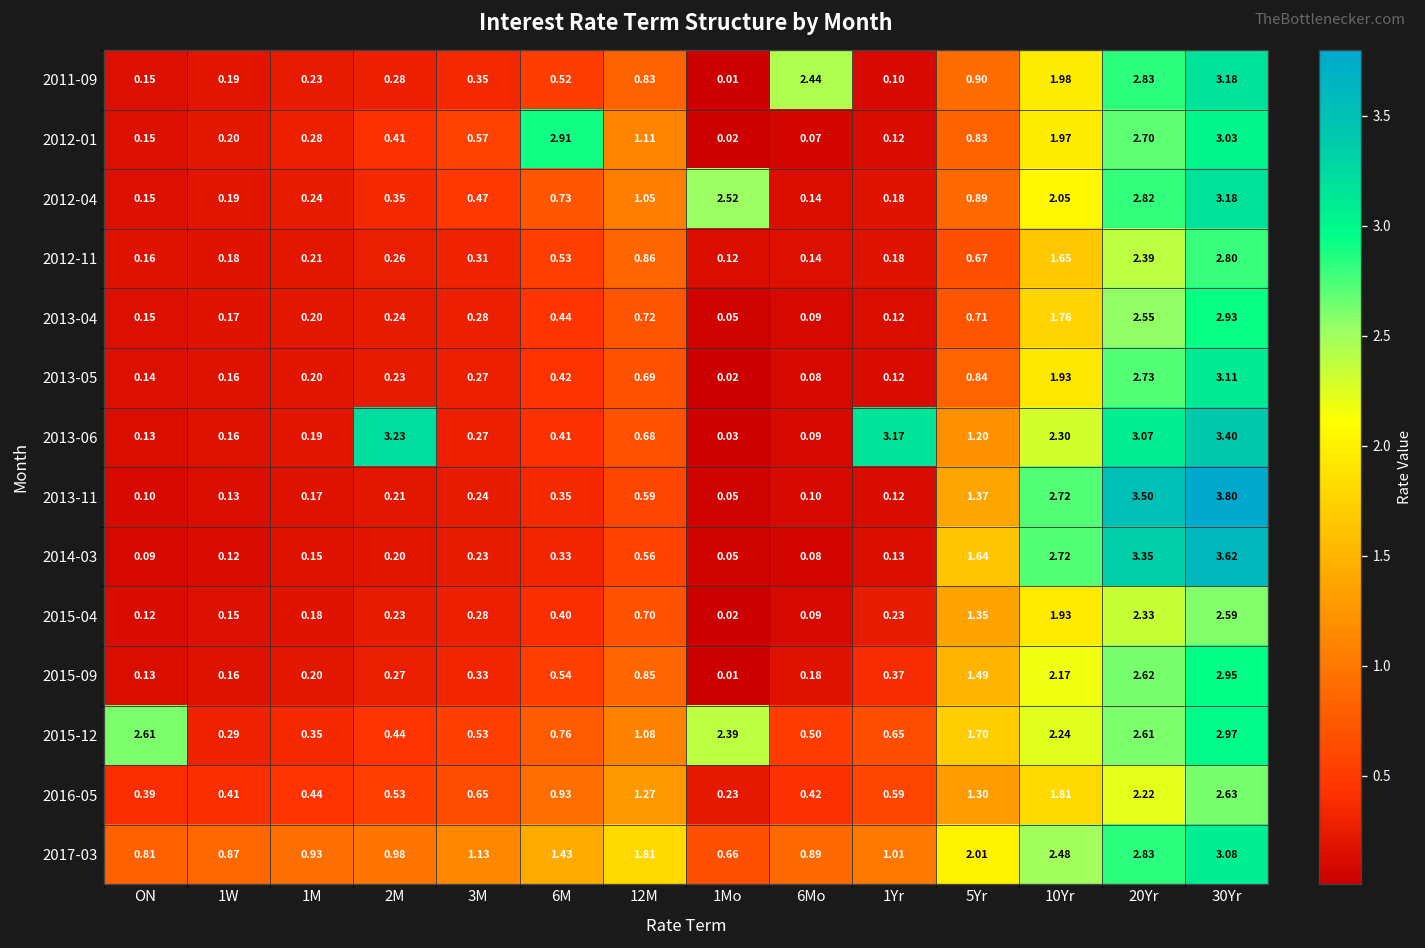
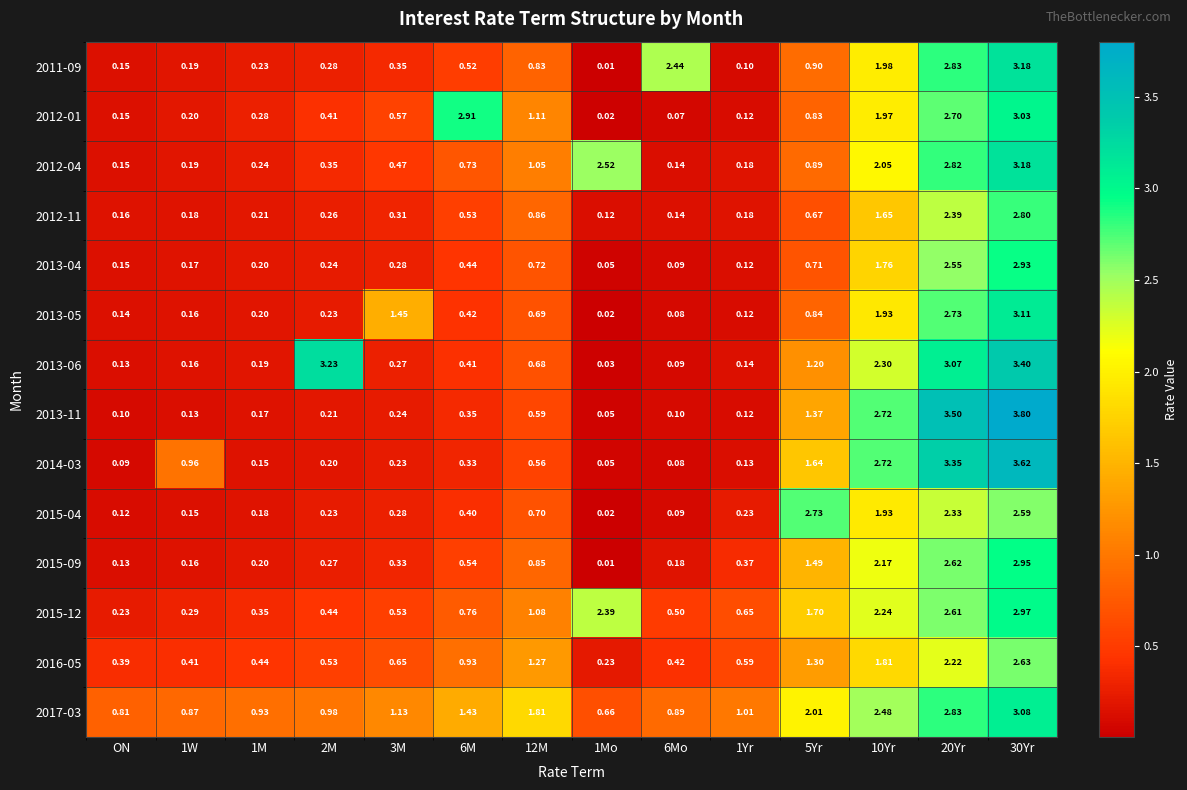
  {
    "2011-09": {
      "ON": 0.15,
      "1W": 0.19,
      "1M": 0.23,
      "2M": 0.28,
      "3M": 0.35,
      "6M": 0.52,
      "12M": 0.83,
      "1Mo": 0.01,
      "6Mo": 2.44,
      "1Yr": 0.10,
      "5Yr": 0.90,
      "10Yr": 1.98,
      "20Yr": 2.83,
      "30Yr": 3.18
    },
    "2012-01": {
      "ON": 0.15,
      "1W": 0.20,
      "1M": 0.28,
      "2M": 0.41,
      "3M": 0.57,
      "6M": 2.91,
      "12M": 1.11,
      "1Mo": 0.02,
      "6Mo": 0.07,
      "1Yr": 0.12,
      "5Yr": 0.83,
      "10Yr": 1.97,
      "20Yr": 2.70,
      "30Yr": 3.03
    },
    "2012-04": {
      "ON": 0.15,
      "1W": 0.19,
      "1M": 0.24,
      "2M": 0.35,
      "3M": 0.47,
      "6M": 0.73,
      "12M": 1.05,
      "1Mo": 2.52,
      "6Mo": 0.14,
      "1Yr": 0.18,
      "5Yr": 0.89,
      "10Yr": 2.05,
      "20Yr": 2.82,
      "30Yr": 3.18
    },
    "2012-11": {
      "ON": 0.16,
      "1W": 0.18,
      "1M": 0.21,
      "2M": 0.26,
      "3M": 0.31,
      "6M": 0.53,
      "12M": 0.86,
      "1Mo": 0.12,
      "6Mo": 0.14,
      "1Yr": 0.18,
      "5Yr": 0.67,
      "10Yr": 1.65,
      "20Yr": 2.39,
      "30Yr": 2.80
    },
    "2013-04": {
      "ON": 0.15,
      "1W": 0.17,
      "1M": 0.20,
      "2M": 0.24,
      "3M": 0.28,
      "6M": 0.44,
      "12M": 0.72,
      "1Mo": 0.05,
      "6Mo": 0.09,
      "1Yr": 0.12,
      "5Yr": 0.71,
      "10Yr": 1.76,
      "20Yr": 2.55,
      "30Yr": 2.93
    },
    "2013-05": {
      "ON": 0.14,
      "1W": 0.16,
      "1M": 0.20,
      "2M": 0.23,
-     "3M": 0.27,
+     "3M": 1.45,
      "6M": 0.42,
      "12M": 0.69,
      "1Mo": 0.02,
      "6Mo": 0.08,
      "1Yr": 0.12,
      "5Yr": 0.84,
      "10Yr": 1.93,
      "20Yr": 2.73,
      "30Yr": 3.11
    },
    "2013-06": {
      "ON": 0.13,
      "1W": 0.16,
      "1M": 0.19,
      "2M": 3.23,
      "3M": 0.27,
      "6M": 0.41,
      "12M": 0.68,
      "1Mo": 0.03,
      "6Mo": 0.09,
-     "1Yr": 3.17,
+     "1Yr": 0.14,
      "5Yr": 1.20,
      "10Yr": 2.30,
      "20Yr": 3.07,
      "30Yr": 3.40
    },
    "2013-11": {
      "ON": 0.10,
      "1W": 0.13,
      "1M": 0.17,
      "2M": 0.21,
      "3M": 0.24,
      "6M": 0.35,
      "12M": 0.59,
      "1Mo": 0.05,
      "6Mo": 0.10,
      "1Yr": 0.12,
      "5Yr": 1.37,
      "10Yr": 2.72,
      "20Yr": 3.50,
      "30Yr": 3.80
    },
    "2014-03": {
      "ON": 0.09,
-     "1W": 0.12,
+     "1W": 0.96,
      "1M": 0.15,
      "2M": 0.20,
      "3M": 0.23,
      "6M": 0.33,
      "12M": 0.56,
      "1Mo": 0.05,
      "6Mo": 0.08,
      "1Yr": 0.13,
      "5Yr": 1.64,
      "10Yr": 2.72,
      "20Yr": 3.35,
      "30Yr": 3.62
    },
    "2015-04": {
      "ON": 0.12,
      "1W": 0.15,
      "1M": 0.18,
      "2M": 0.23,
      "3M": 0.28,
      "6M": 0.40,
      "12M": 0.70,
      "1Mo": 0.02,
      "6Mo": 0.09,
      "1Yr": 0.23,
-     "5Yr": 1.35,
+     "5Yr": 2.73,
      "10Yr": 1.93,
      "20Yr": 2.33,
      "30Yr": 2.59
    },
    "2015-09": {
      "ON": 0.13,
      "1W": 0.16,
      "1M": 0.20,
      "2M": 0.27,
      "3M": 0.33,
      "6M": 0.54,
      "12M": 0.85,
      "1Mo": 0.01,
      "6Mo": 0.18,
      "1Yr": 0.37,
      "5Yr": 1.49,
      "10Yr": 2.17,
      "20Yr": 2.62,
      "30Yr": 2.95
    },
    "2015-12": {
-     "ON": 2.61,
+     "ON": 0.23,
      "1W": 0.29,
      "1M": 0.35,
      "2M": 0.44,
      "3M": 0.53,
      "6M": 0.76,
      "12M": 1.08,
      "1Mo": 2.39,
      "6Mo": 0.50,
      "1Yr": 0.65,
      "5Yr": 1.70,
      "10Yr": 2.24,
      "20Yr": 2.61,
      "30Yr": 2.97
    },
    "2016-05": {
      "ON": 0.39,
      "1W": 0.41,
      "1M": 0.44,
      "2M": 0.53,
      "3M": 0.65,
      "6M": 0.93,
      "12M": 1.27,
      "1Mo": 0.23,
      "6Mo": 0.42,
      "1Yr": 0.59,
      "5Yr": 1.30,
      "10Yr": 1.81,
      "20Yr": 2.22,
      "30Yr": 2.63
    },
    "2017-03": {
      "ON": 0.81,
      "1W": 0.87,
      "1M": 0.93,
      "2M": 0.98,
      "3M": 1.13,
      "6M": 1.43,
      "12M": 1.81,
      "1Mo": 0.66,
      "6Mo": 0.89,
      "1Yr": 1.01,
      "5Yr": 2.01,
      "10Yr": 2.48,
      "20Yr": 2.83,
      "30Yr": 3.08
    }
  }
